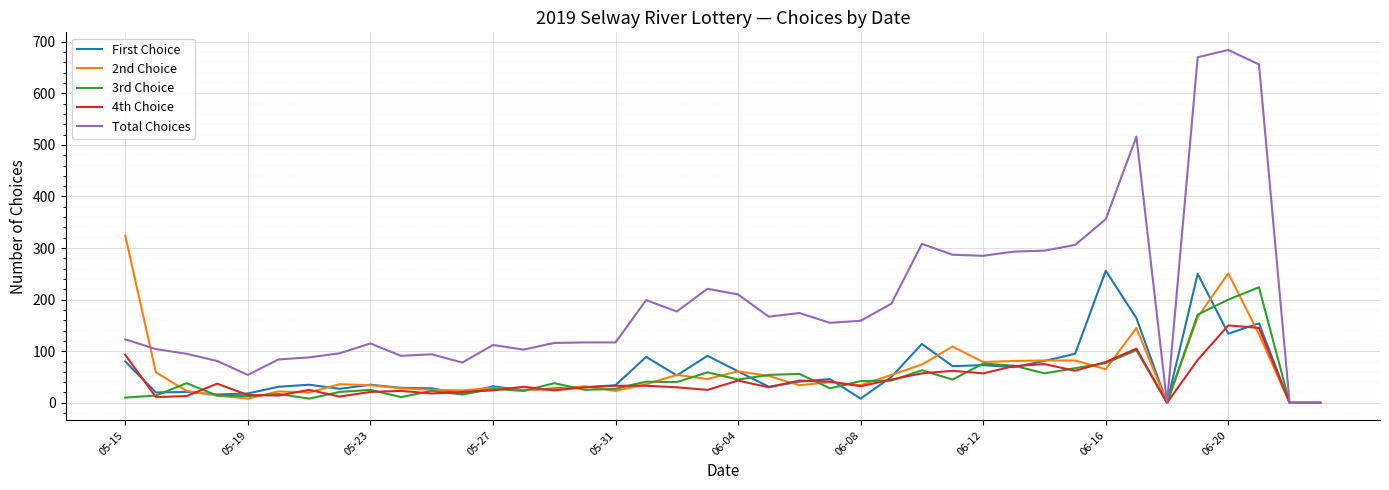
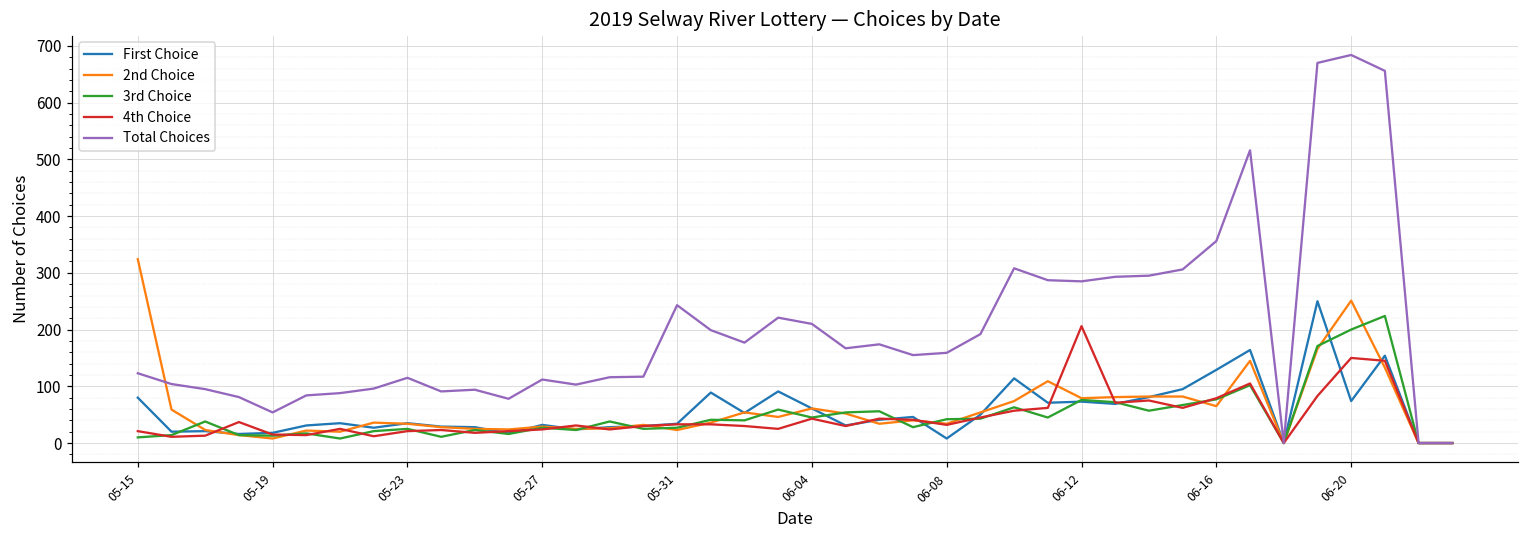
  {
    "First Choice": {
      "05-15": 80,
      "06-08": 10,
-     "06-16": 260,
-     "06-20": 130
+     "06-16": 130,
+     "06-20": 70
    },
    "2nd Choice": {
      "05-15": 320,
      "06-16": 70,
      "06-20": 250
    },
    "3rd Choice": {
      "05-15": 10,
      "06-08": 40,
      "06-20": 200
    },
    "4th Choice": {
-     "05-15": 90,
-     "06-12": 60,
+     "05-15": 20,
+     "06-12": 210,
      "06-20": 150
    },
    "Total Choices": {
      "05-15": 120,
      "05-19": 50,
      "05-23": 120,
      "05-27": 110,
-     "05-31": 120,
+     "05-31": 240,
      "06-04": 210,
      "06-08": 160,
      "06-12": 290,
      "06-16": 360,
      "06-20": 680
    }
  }
